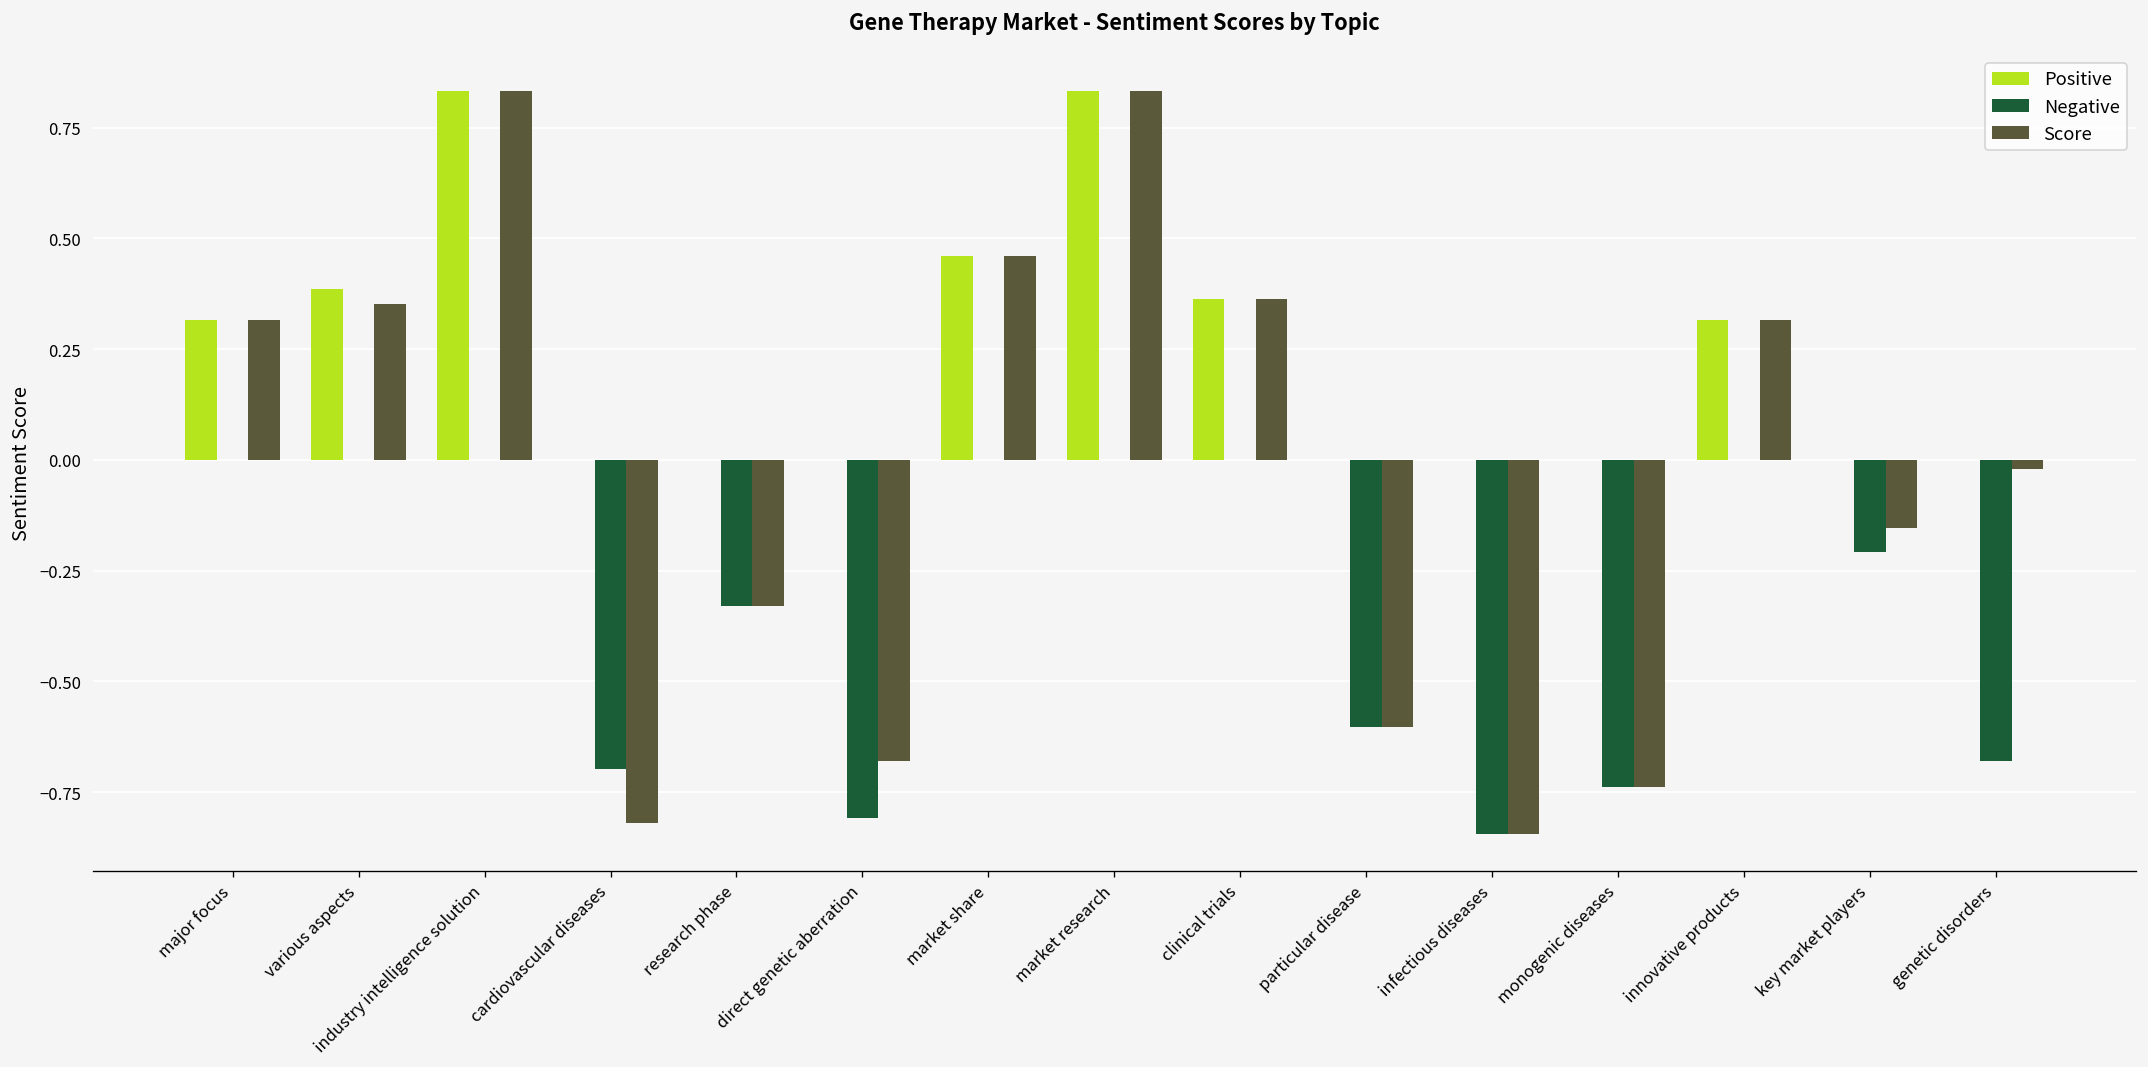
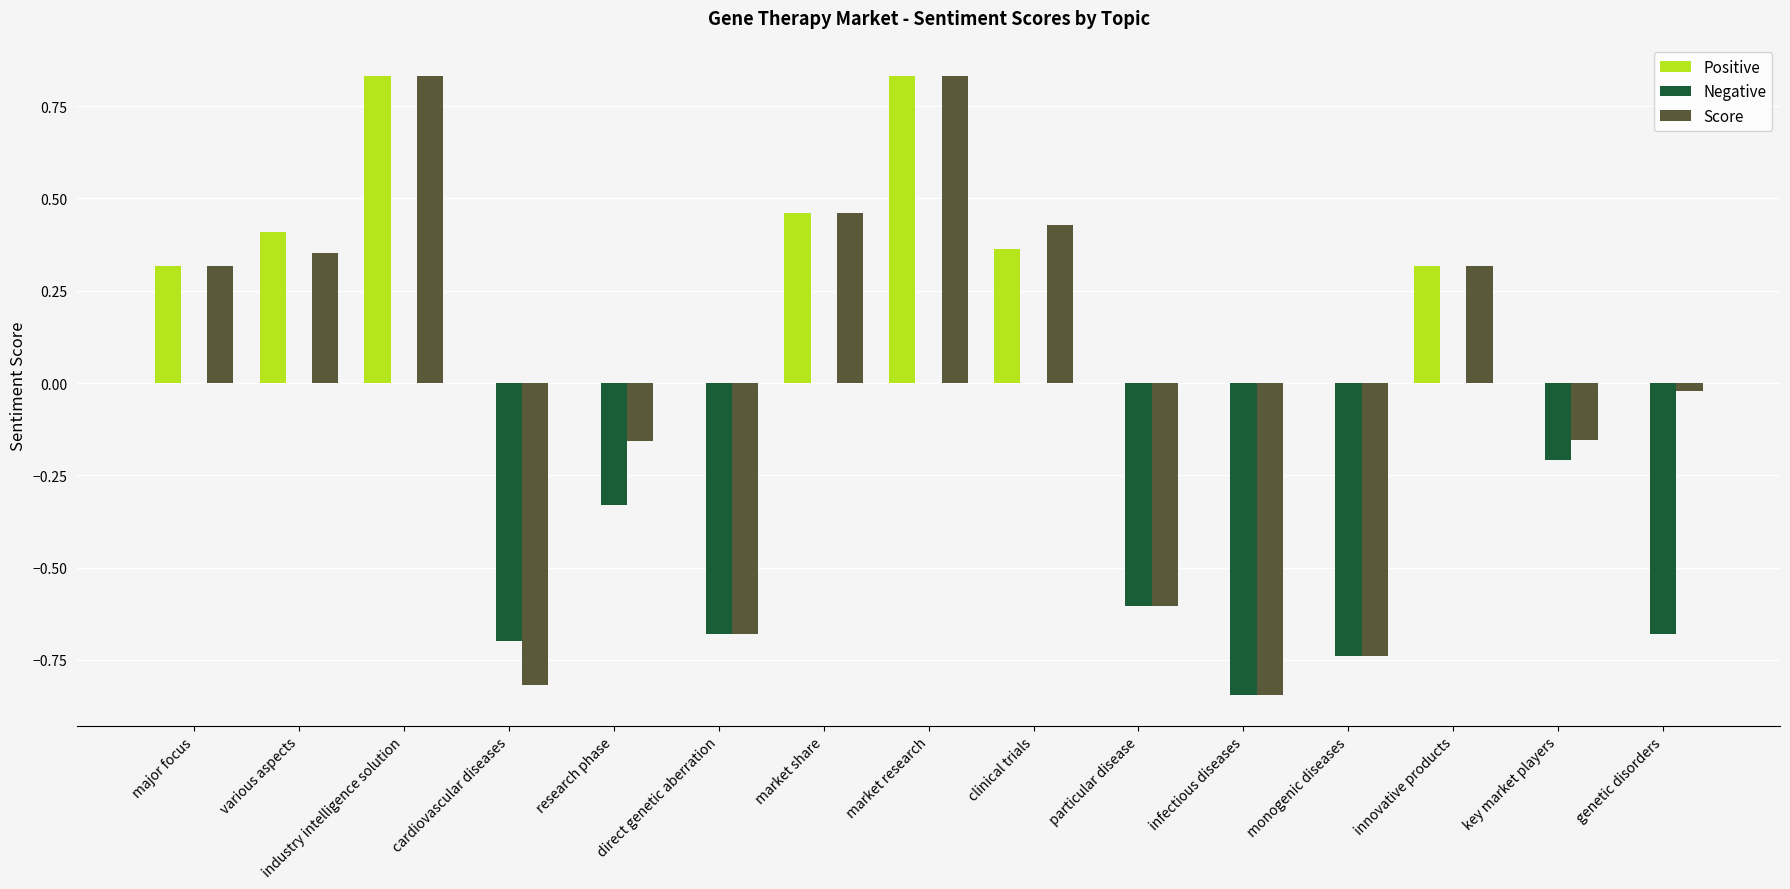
  {
    "Positive": {
      "major focus": 0.32,
-     "various aspects": 0.39,
+     "various aspects": 0.41,
      "industry intelligence solution": 0.83,
      "cardiovascular diseases": 0.00,
      "research phase": 0.00,
      "direct genetic aberration": 0.00,
      "market share": 0.46,
      "market research": 0.83,
      "clinical trials": 0.36,
      "particular disease": 0.00,
      "infectious diseases": 0.00,
      "monogenic diseases": 0.00,
      "innovative products": 0.32,
      "key market players": 0.00,
      "genetic disorders": 0.00
    },
    "Negative": {
      "major focus": 0.00,
      "various aspects": 0.00,
      "industry intelligence solution": 0.00,
      "cardiovascular diseases": -0.70,
      "research phase": -0.33,
-     "direct genetic aberration": -0.81,
+     "direct genetic aberration": -0.68,
      "market share": 0.00,
      "market research": 0.00,
      "clinical trials": 0.00,
      "particular disease": -0.60,
      "infectious diseases": -0.84,
      "monogenic diseases": -0.74,
      "innovative products": 0.00,
      "key market players": -0.21,
      "genetic disorders": -0.68
    },
    "Score": {
      "major focus": 0.32,
      "various aspects": 0.35,
      "industry intelligence solution": 0.83,
      "cardiovascular diseases": -0.82,
-     "research phase": -0.33,
+     "research phase": -0.16,
      "direct genetic aberration": -0.68,
      "market share": 0.46,
      "market research": 0.83,
-     "clinical trials": 0.36,
+     "clinical trials": 0.43,
      "particular disease": -0.60,
      "infectious diseases": -0.84,
      "monogenic diseases": -0.74,
      "innovative products": 0.32,
      "key market players": -0.15,
      "genetic disorders": -0.02
    }
  }
